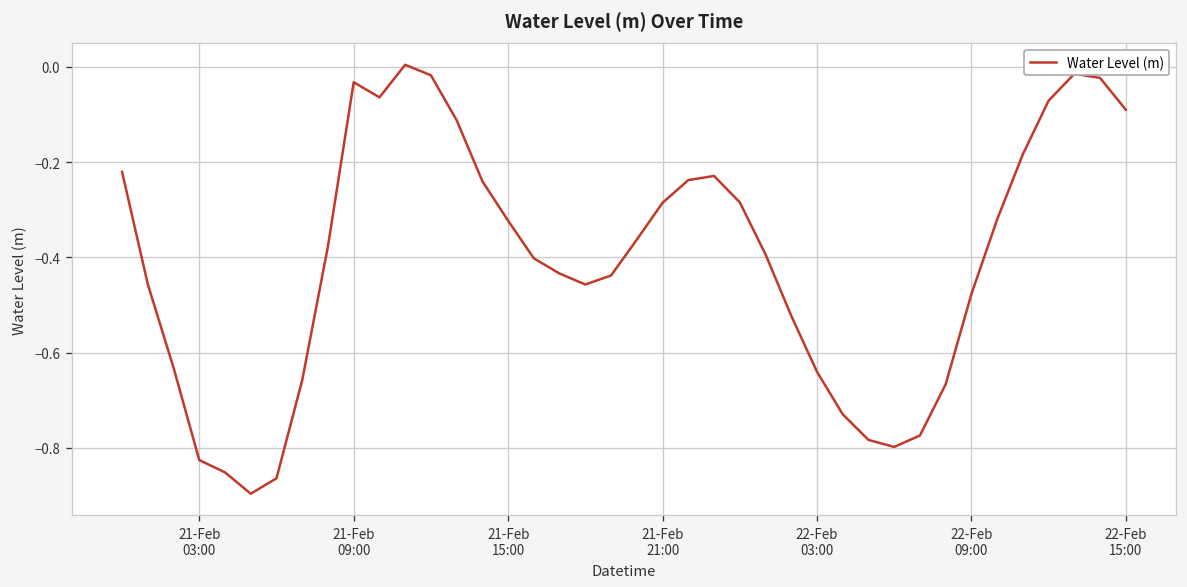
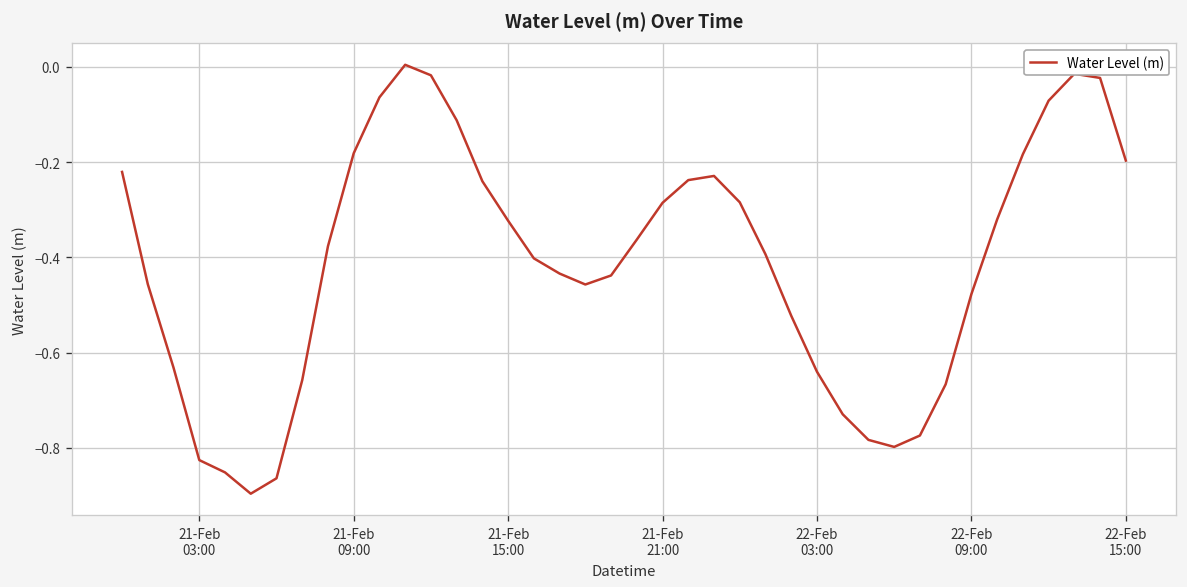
  {
    "21-Feb 03:00": -0.83,
-   "21-Feb 09:00": -0.03,
+   "21-Feb 09:00": -0.18,
    "21-Feb 15:00": -0.32,
    "21-Feb 21:00": -0.29,
    "22-Feb 03:00": -0.64,
    "22-Feb 09:00": -0.48,
-   "22-Feb 15:00": -0.09
+   "22-Feb 15:00": -0.20
  }
